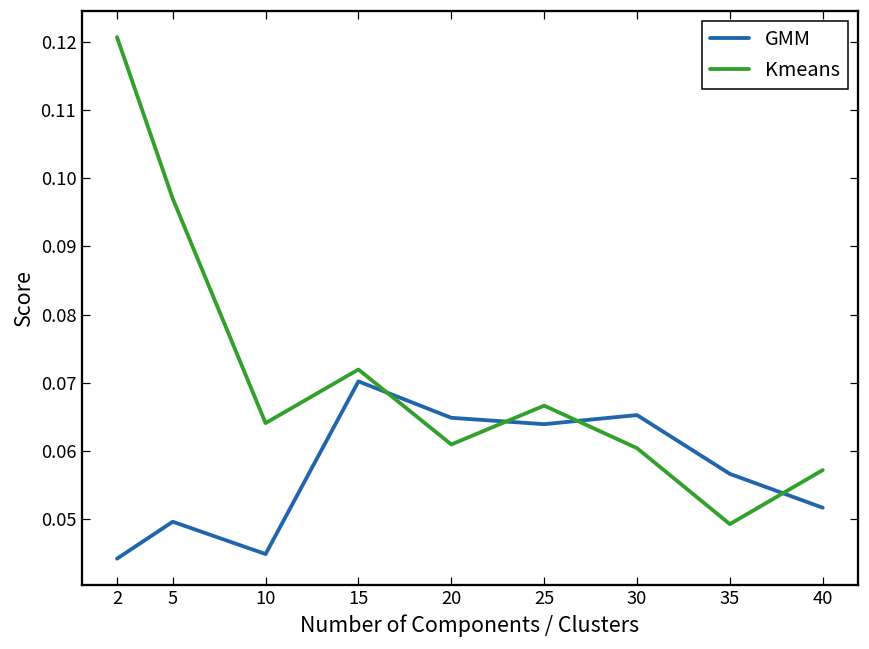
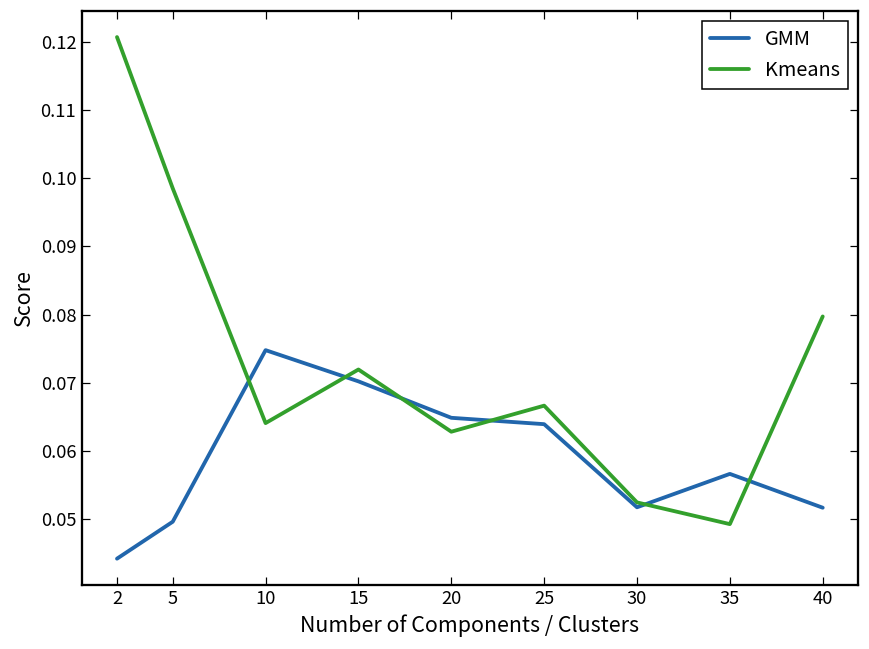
  {
    "GMM": {
      "2": 0.044,
      "5": 0.050,
-     "10": 0.045,
+     "10": 0.075,
      "15": 0.070,
      "20": 0.065,
      "25": 0.064,
-     "30": 0.065,
+     "30": 0.052,
      "35": 0.057,
      "40": 0.052
    },
    "Kmeans": {
      "2": 0.121,
-     "5": 0.097,
+     "5": 0.099,
      "10": 0.064,
      "15": 0.072,
-     "20": 0.061,
+     "20": 0.063,
      "25": 0.067,
-     "30": 0.060,
+     "30": 0.052,
      "35": 0.049,
-     "40": 0.057
+     "40": 0.080
    }
  }
